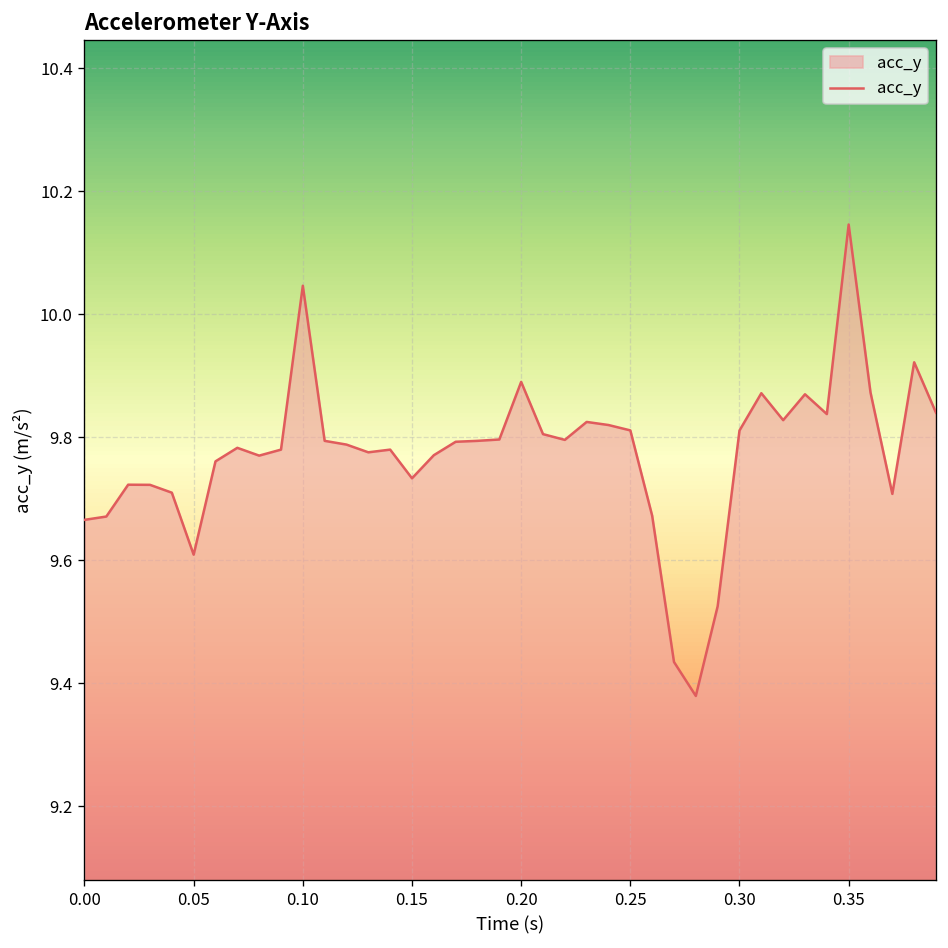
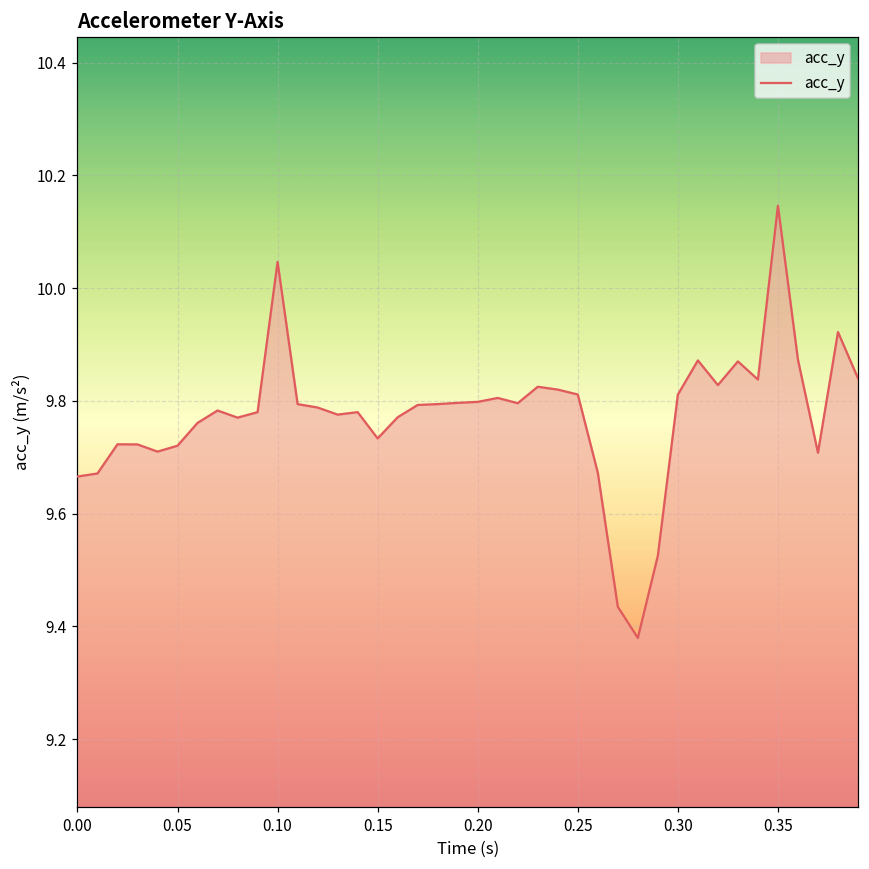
  {
    "0.00": 9.67,
-   "0.05": 9.61,
+   "0.05": 9.72,
    "0.10": 10.05,
    "0.15": 9.73,
-   "0.20": 9.89,
+   "0.20": 9.80,
    "0.25": 9.81,
    "0.30": 9.81,
    "0.35": 10.15
  }
